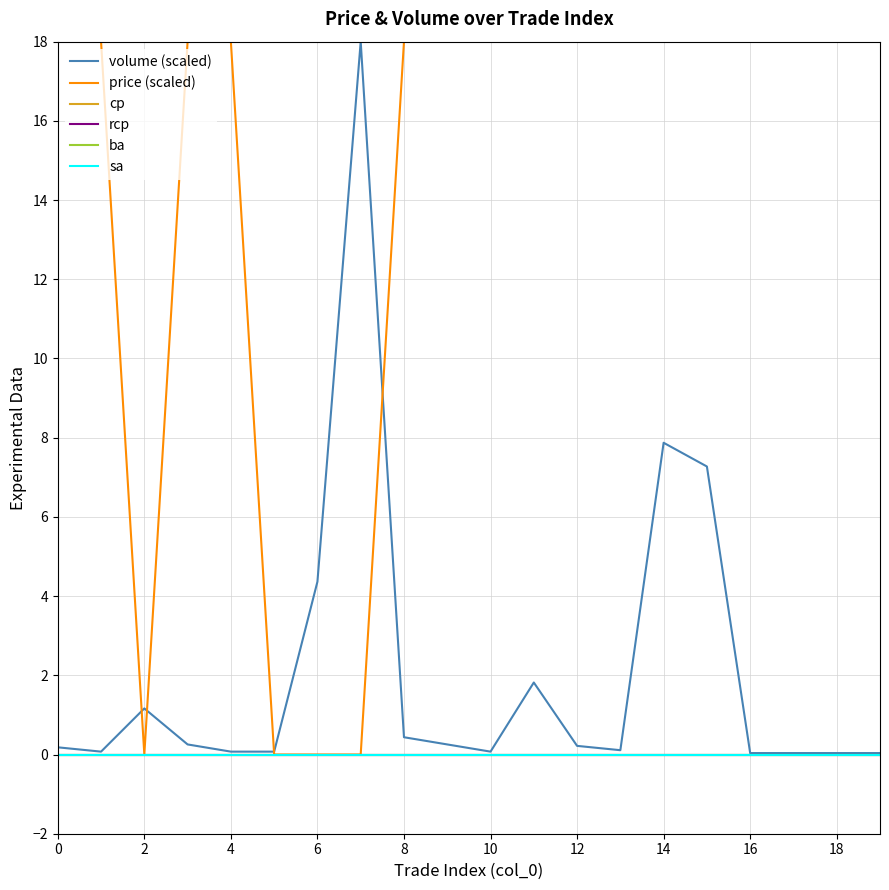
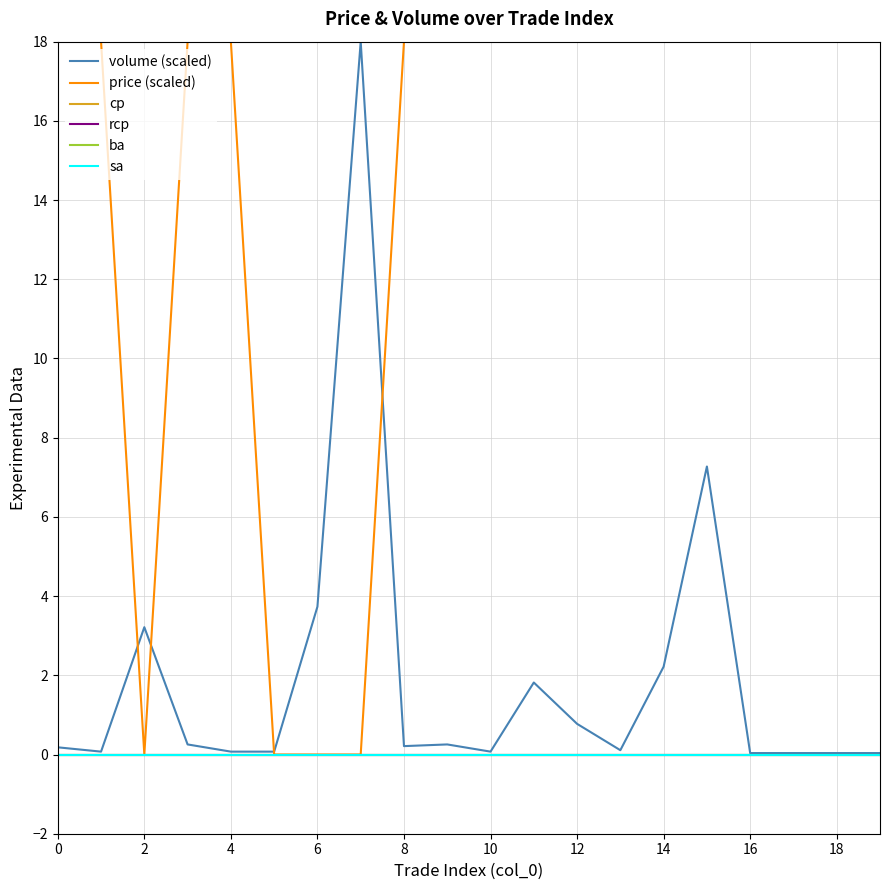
  {
    "volume (scaled)": {
      "0": 0.2,
-     "2": 1.2,
+     "2": 3.2,
      "4": 0.1,
-     "6": 4.4,
-     "8": 0.4,
+     "6": 3.7,
+     "8": 0.2,
      "10": 0.1,
-     "12": 0.2,
-     "14": 7.9
+     "12": 0.8,
+     "14": 2.2
    },
    "price (scaled)": {
      "0": 18.0,
      "4": 18.0,
      "8": 18.0,
      "10": 18.0,
      "12": 18.0,
      "14": 18.0,
      "16": 18.0,
      "18": 18.0
    },
    "sa": {
      "0": 0.0,
      "4": 0.0,
      "8": 0.0,
      "10": 0.0,
      "12": 0.0,
      "14": 0.0
    }
  }
